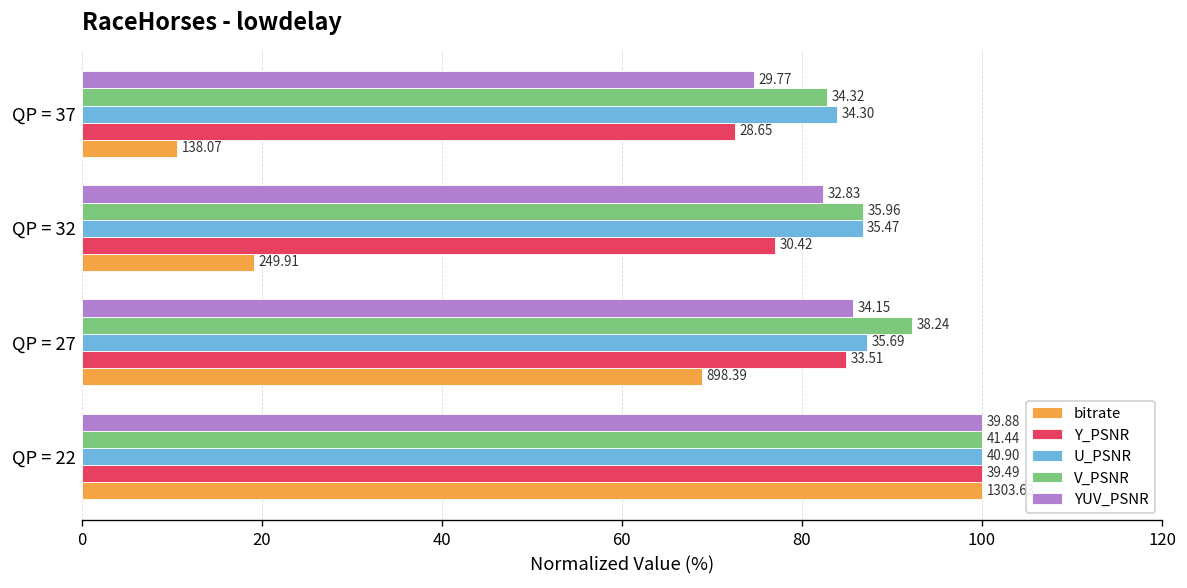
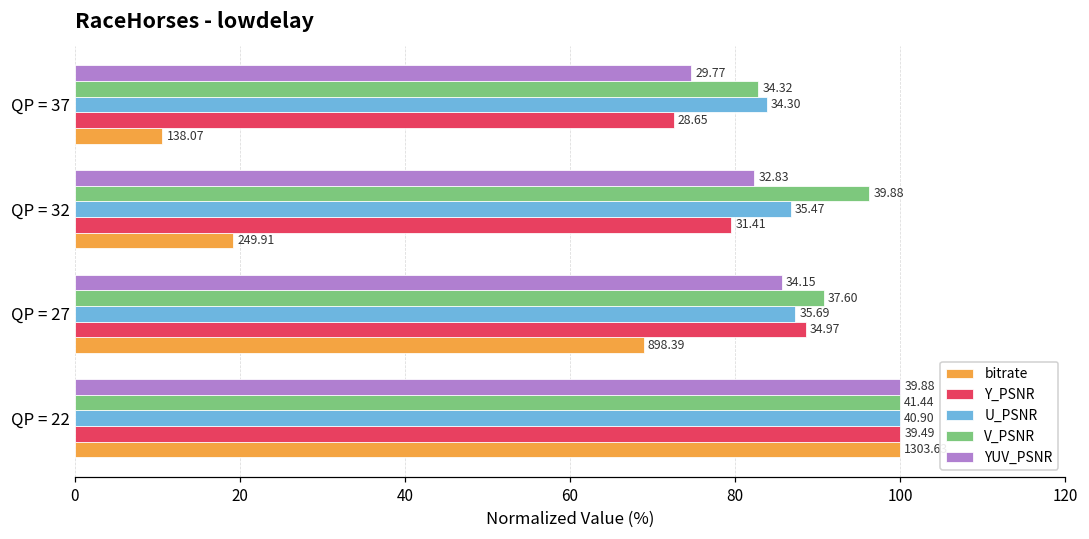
  {
    "Y_PSNR": {
-     "QP = 32": 30.42,
-     "QP = 27": 33.51
+     "QP = 32": 31.41,
+     "QP = 27": 34.97
    },
    "V_PSNR": {
-     "QP = 32": 35.96,
-     "QP = 27": 38.24
+     "QP = 32": 39.88,
+     "QP = 27": 37.60
    }
  }
